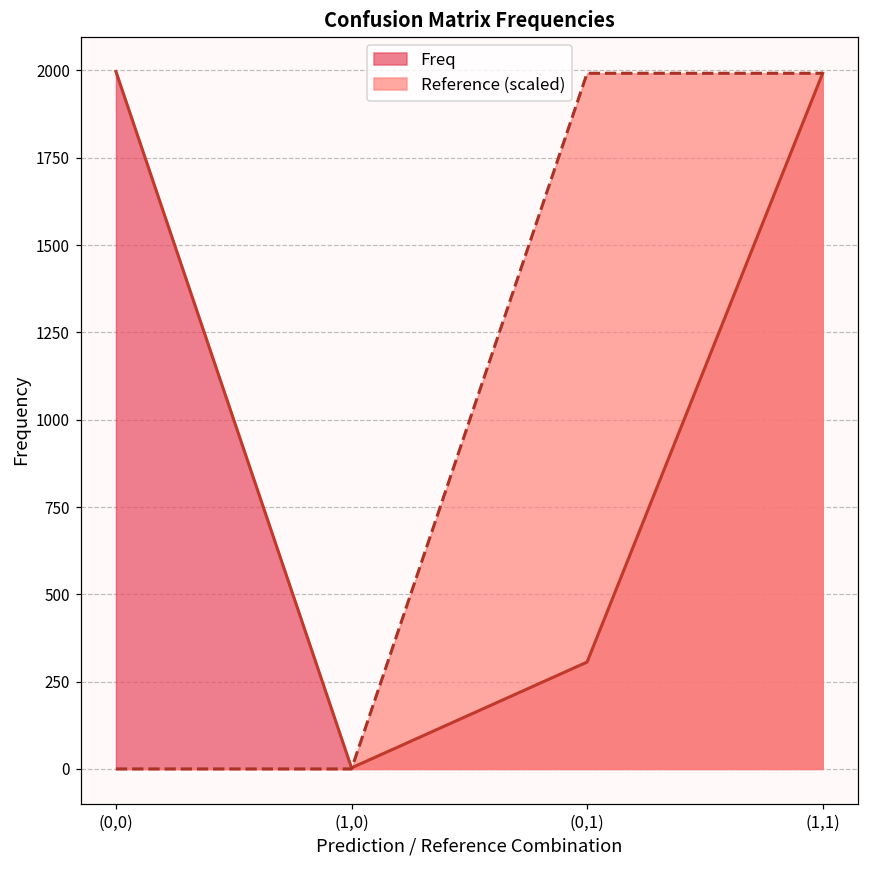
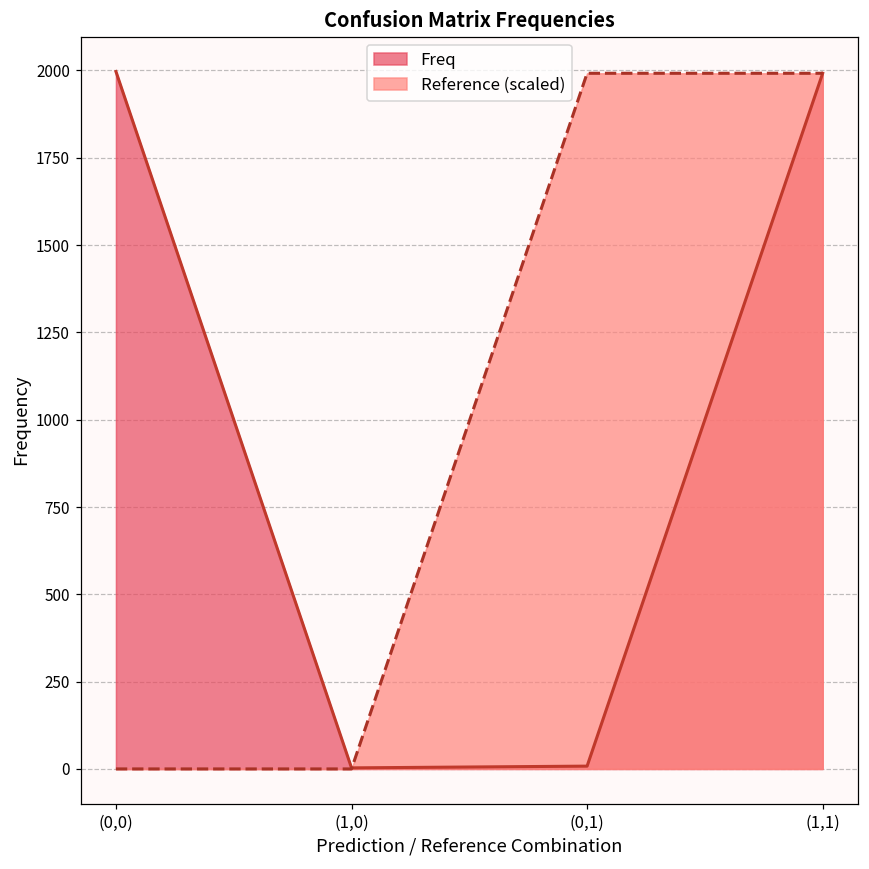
  {
    "Freq": {
      "(0,0)": 2000,
-     "(0,1)": 310
+     "(0,1)": 10
    },
    "Reference (scaled)": {
      "(0,0)": 0,
      "(0,1)": 1990
    }
  }
